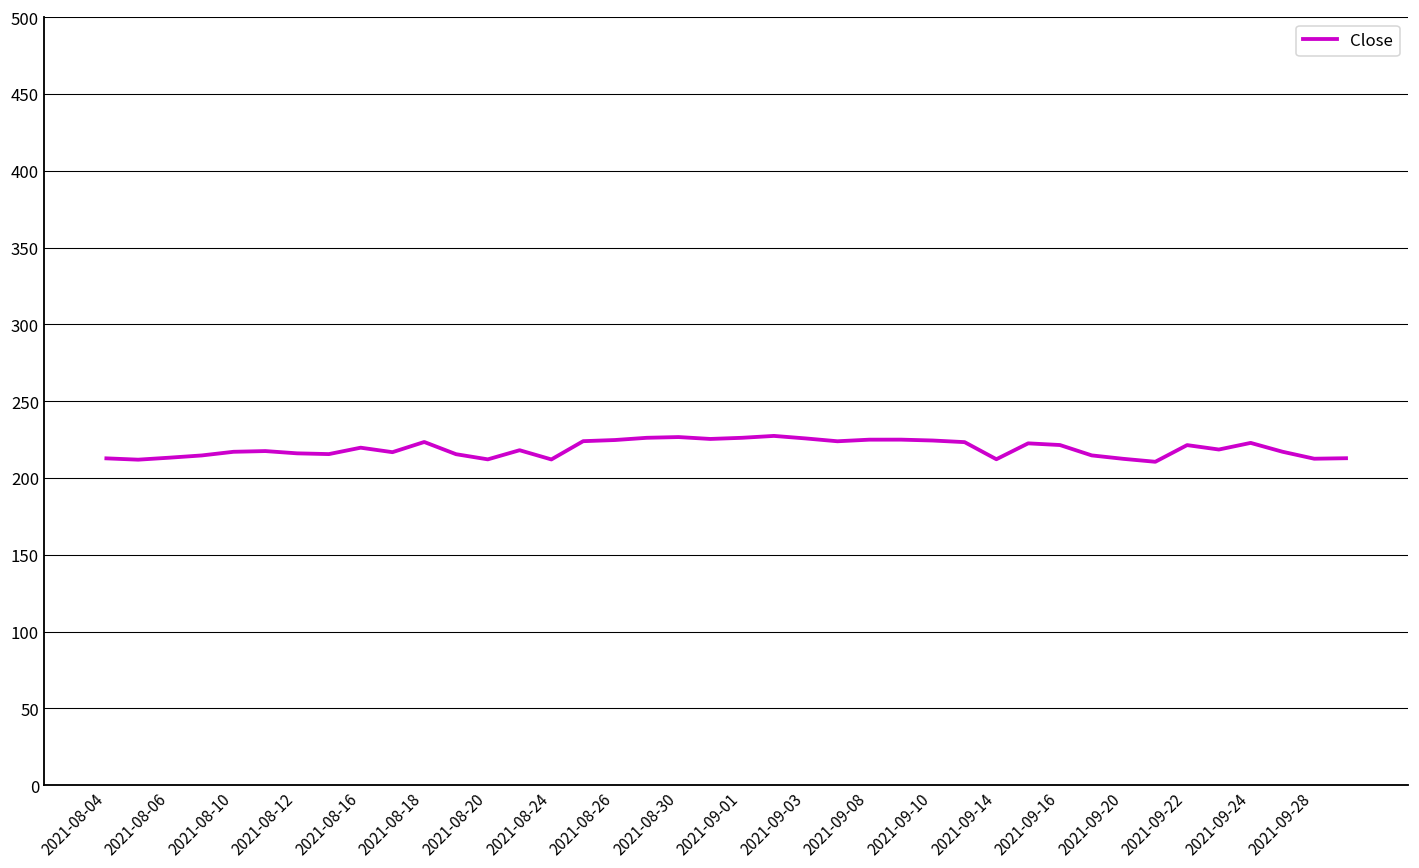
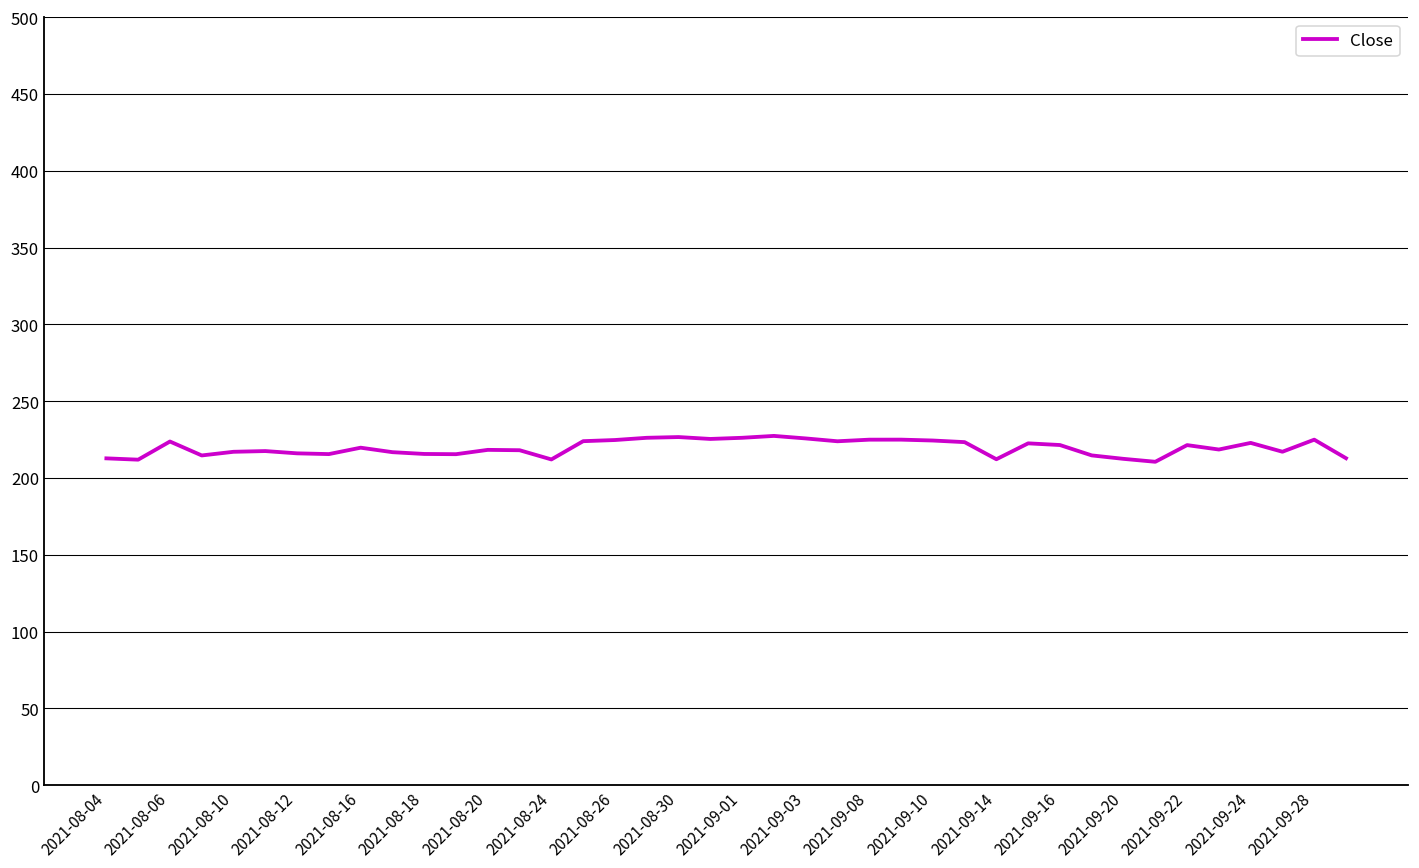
  {
    "2021-08-04": 213,
-   "2021-08-06": 213,
+   "2021-08-06": 224,
    "2021-08-10": 217,
    "2021-08-12": 216,
    "2021-08-16": 220,
-   "2021-08-18": 223,
-   "2021-08-20": 212,
+   "2021-08-18": 216,
+   "2021-08-20": 218,
    "2021-08-24": 212,
    "2021-08-26": 225,
    "2021-08-30": 227,
    "2021-09-01": 226,
    "2021-09-03": 226,
    "2021-09-08": 225,
    "2021-09-10": 224,
    "2021-09-14": 212,
    "2021-09-16": 221,
    "2021-09-20": 212,
    "2021-09-22": 221,
    "2021-09-24": 223,
-   "2021-09-28": 213
+   "2021-09-28": 225
  }
